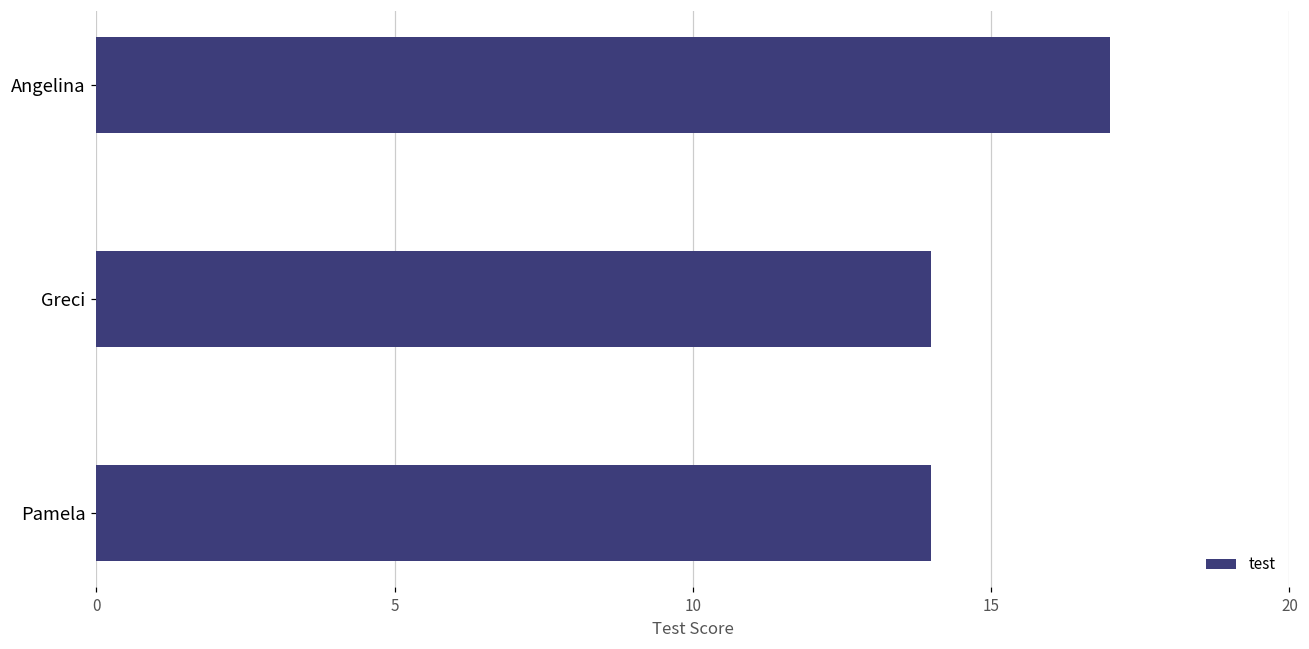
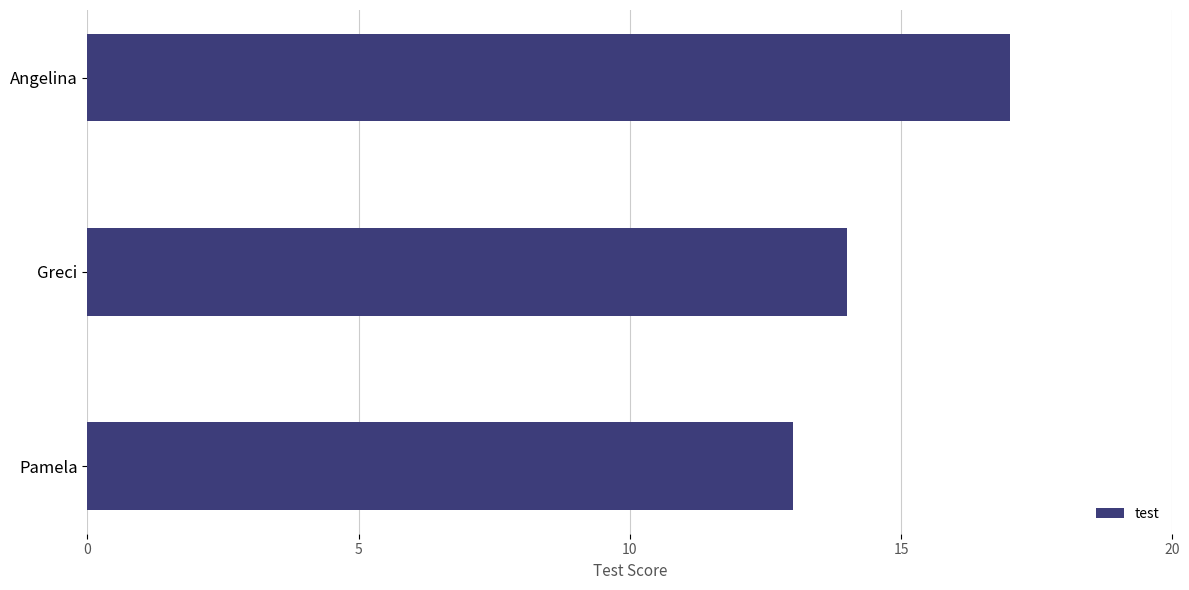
  {
    "Angelina": 17,
    "Greci": 14,
-   "Pamela": 14
+   "Pamela": 13
  }
